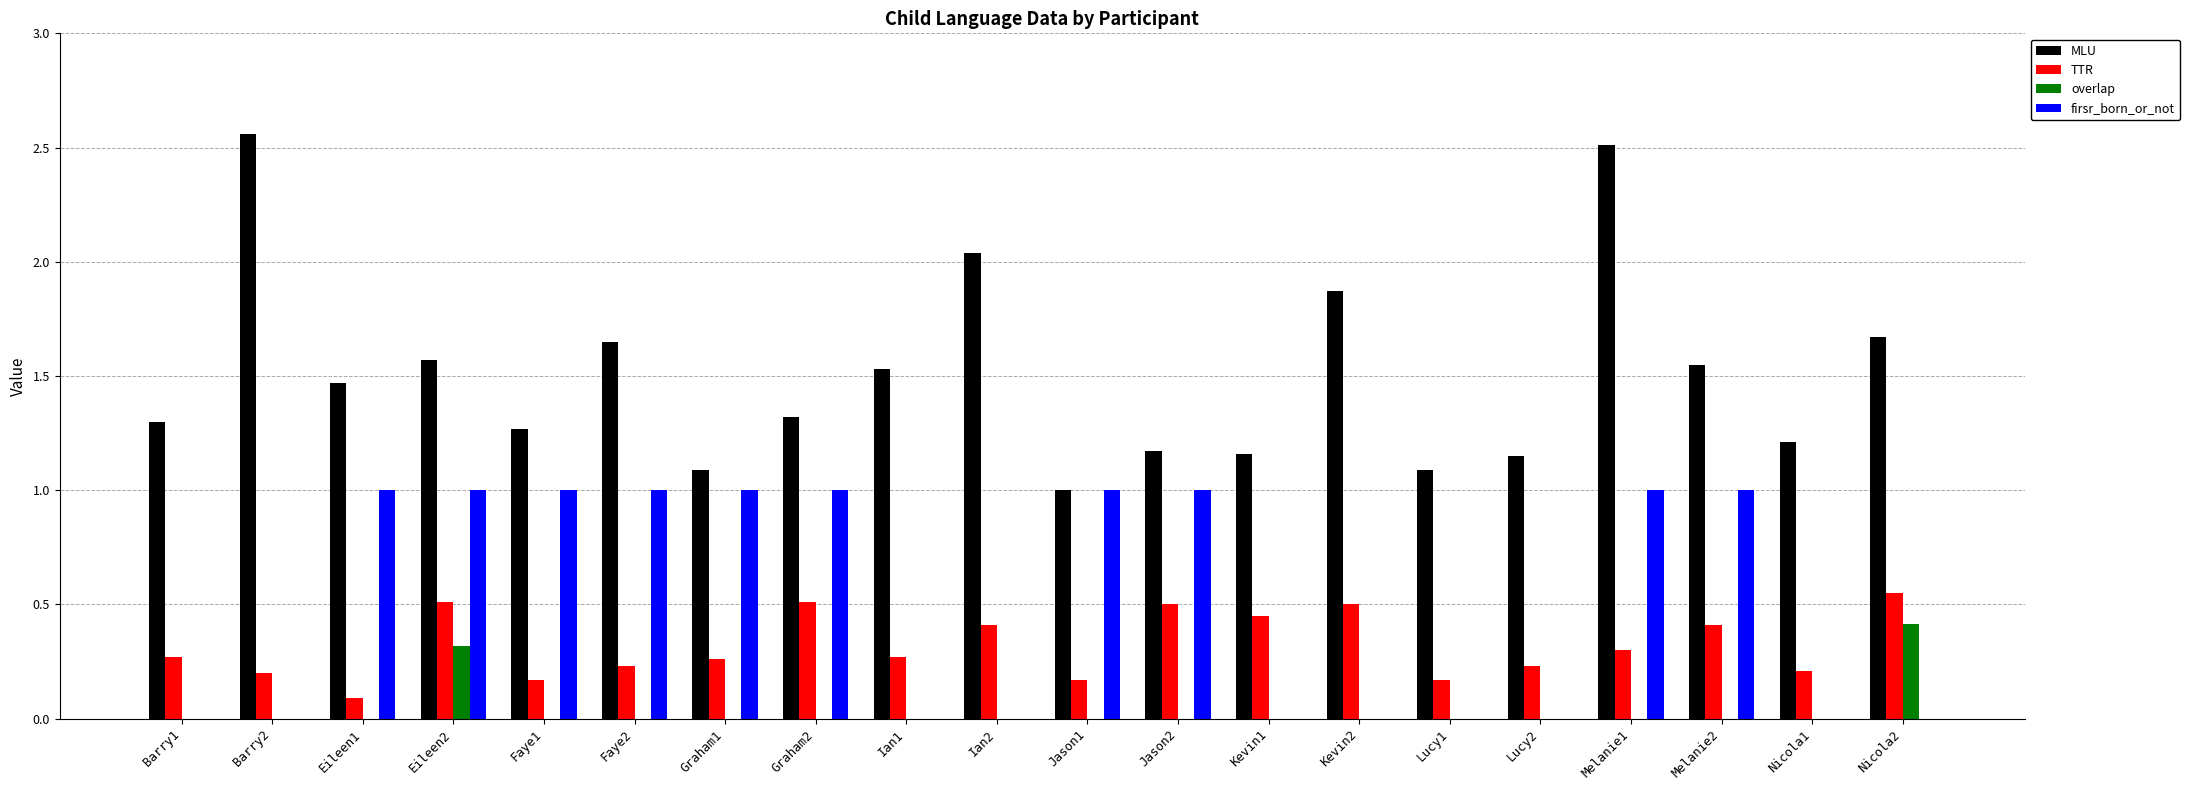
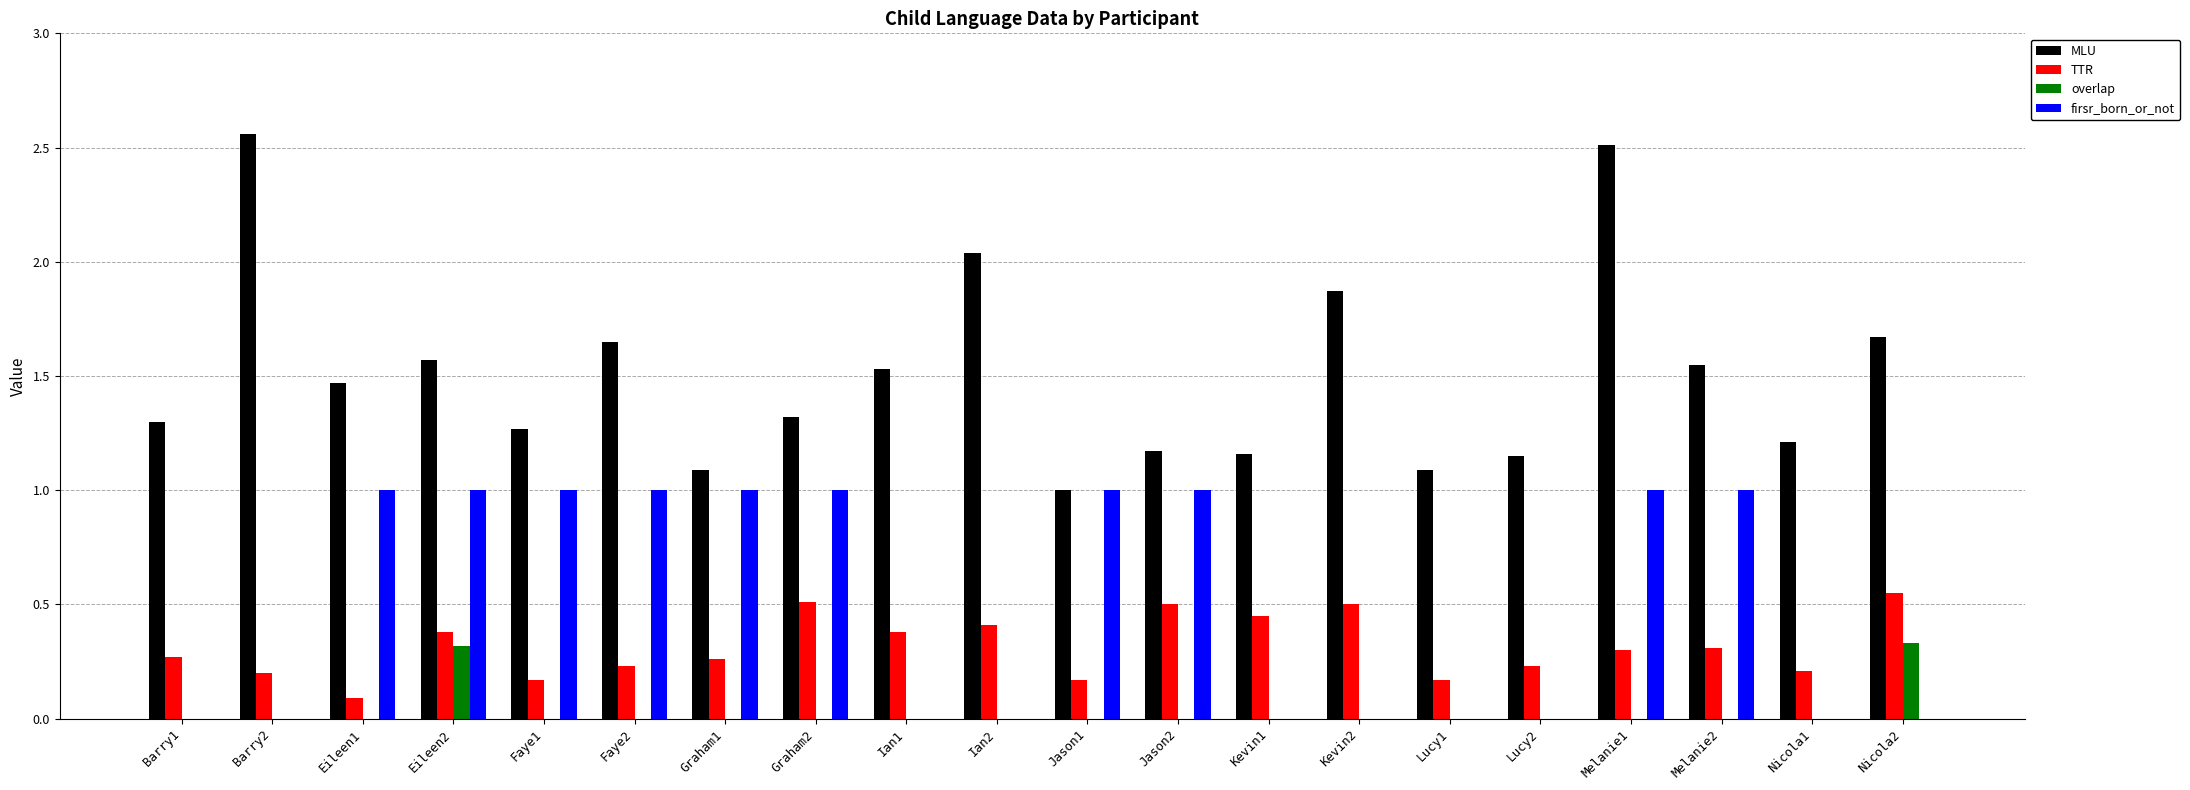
  {
    "MLU": {
      "Barry1": 1.30,
      "Barry2": 2.56,
      "Eileen1": 1.47,
      "Eileen2": 1.57,
      "Faye1": 1.27,
      "Faye2": 1.65,
      "Graham1": 1.09,
      "Graham2": 1.32,
      "Ian1": 1.53,
      "Ian2": 2.04,
      "Jason1": 1.00,
      "Jason2": 1.17,
      "Kevin1": 1.16,
      "Kevin2": 1.87,
      "Lucy1": 1.09,
      "Lucy2": 1.15,
      "Melanie1": 2.51,
      "Melanie2": 1.55,
      "Nicola1": 1.21,
      "Nicola2": 1.67
    },
    "TTR": {
      "Barry1": 0.27,
      "Barry2": 0.20,
      "Eileen1": 0.09,
-     "Eileen2": 0.51,
+     "Eileen2": 0.38,
      "Faye1": 0.17,
      "Faye2": 0.23,
      "Graham1": 0.26,
      "Graham2": 0.51,
-     "Ian1": 0.27,
+     "Ian1": 0.38,
      "Ian2": 0.41,
      "Jason1": 0.17,
      "Jason2": 0.50,
      "Kevin1": 0.45,
      "Kevin2": 0.50,
      "Lucy1": 0.17,
      "Lucy2": 0.23,
      "Melanie1": 0.30,
-     "Melanie2": 0.41,
+     "Melanie2": 0.31,
      "Nicola1": 0.21,
      "Nicola2": 0.55
    },
    "overlap": {
      "Barry1": 0.00,
      "Barry2": 0.00,
      "Eileen1": 0.00,
      "Eileen2": 0.32,
      "Faye1": 0.00,
      "Faye2": 0.00,
      "Graham1": 0.00,
      "Graham2": 0.00,
      "Ian1": 0.00,
      "Ian2": 0.00,
      "Jason1": 0.00,
      "Jason2": 0.00,
      "Kevin1": 0.00,
      "Kevin2": 0.00,
      "Lucy1": 0.00,
      "Lucy2": 0.00,
      "Melanie1": 0.00,
      "Melanie2": 0.00,
      "Nicola1": 0.00,
-     "Nicola2": 0.41
+     "Nicola2": 0.33
    },
    "firsr_born_or_not": {
      "Barry1": 0.00,
      "Barry2": 0.00,
      "Eileen1": 1.00,
      "Eileen2": 1.00,
      "Faye1": 1.00,
      "Faye2": 1.00,
      "Graham1": 1.00,
      "Graham2": 1.00,
      "Ian1": 0.00,
      "Ian2": 0.00,
      "Jason1": 1.00,
      "Jason2": 1.00,
      "Kevin1": 0.00,
      "Kevin2": 0.00,
      "Lucy1": 0.00,
      "Lucy2": 0.00,
      "Melanie1": 1.00,
      "Melanie2": 1.00,
      "Nicola1": 0.00,
      "Nicola2": 0.00
    }
  }
